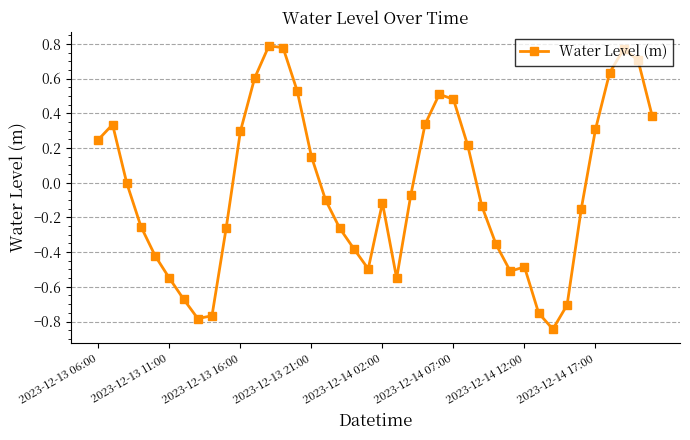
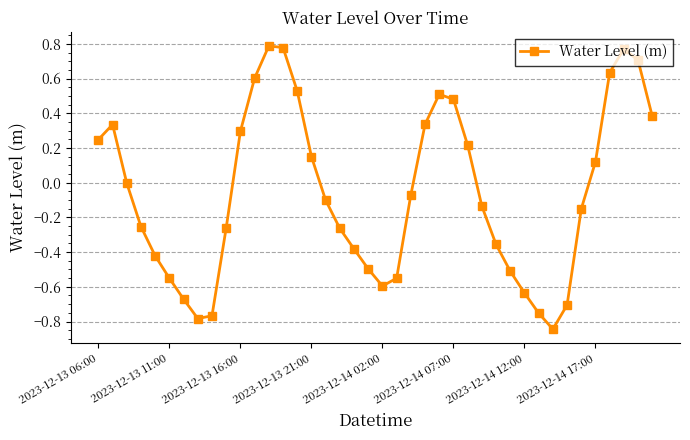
  {
    "2023-12-13 06:00": 0.25,
    "2023-12-13 11:00": -0.55,
    "2023-12-13 16:00": 0.30,
    "2023-12-13 21:00": 0.15,
-   "2023-12-14 02:00": -0.12,
+   "2023-12-14 02:00": -0.60,
    "2023-12-14 07:00": 0.48,
-   "2023-12-14 12:00": -0.49,
-   "2023-12-14 17:00": 0.31
+   "2023-12-14 12:00": -0.64,
+   "2023-12-14 17:00": 0.12
  }
